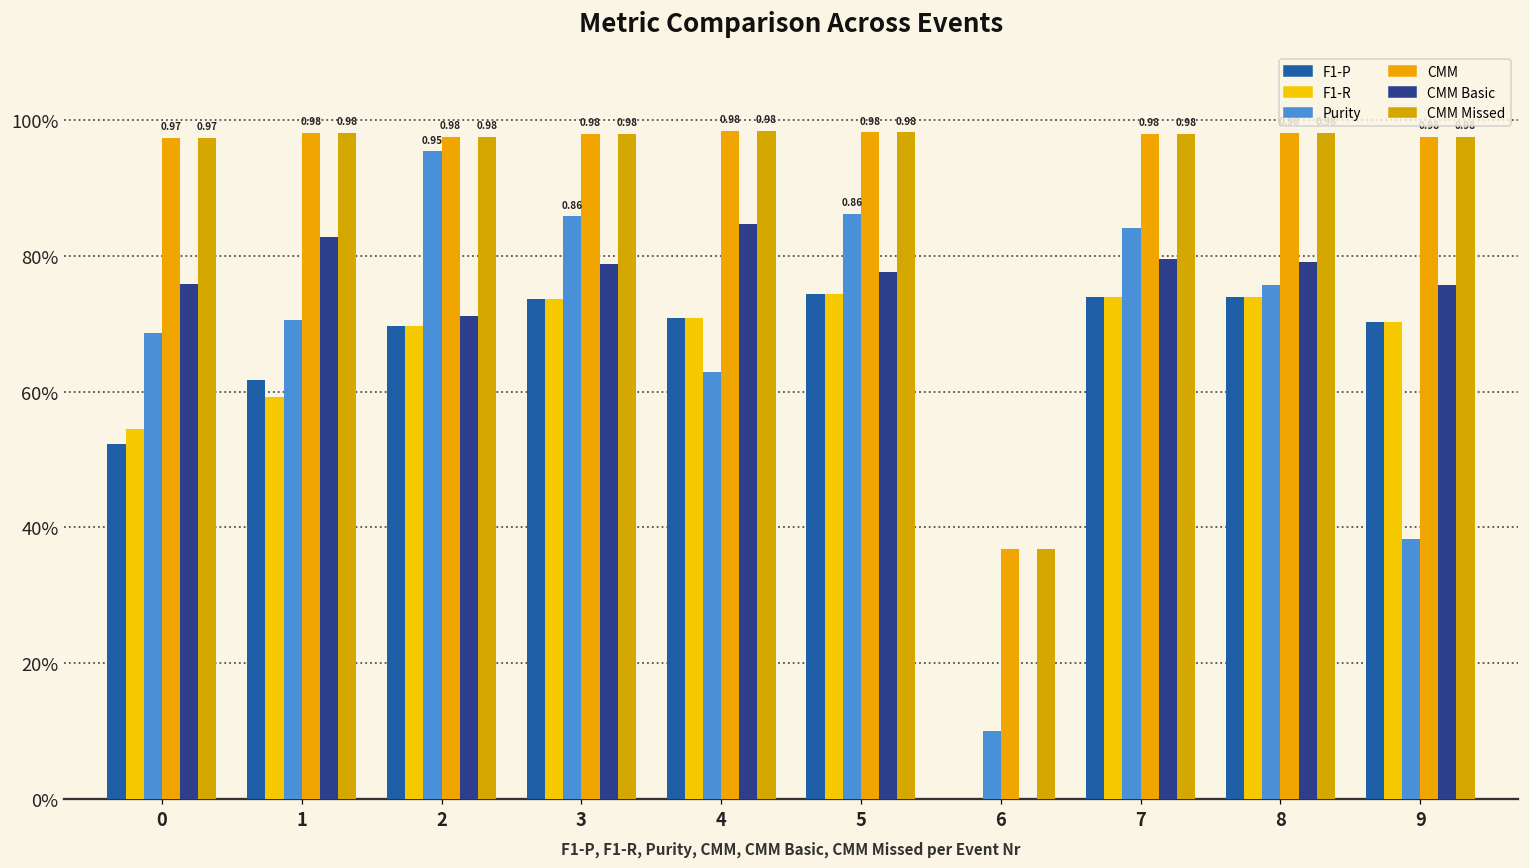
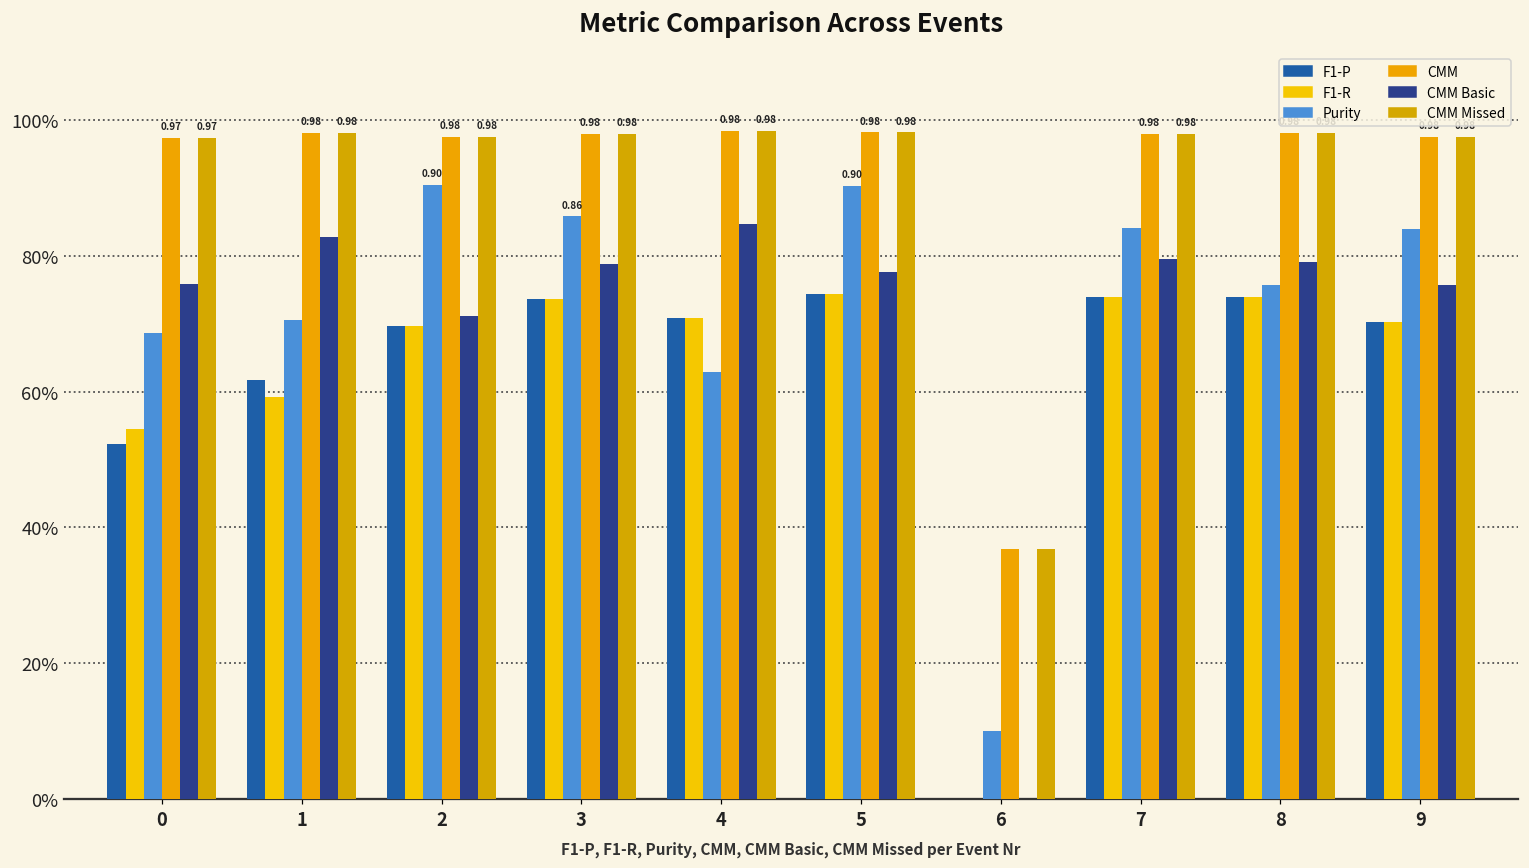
  {
    "Purity": {
-     "2": "0.95",
+     "2": "0.90",
      "3": "0.86",
-     "5": "0.86",
-     "9": "38%"
+     "5": "0.90",
+     "9": "84%"
    }
  }
